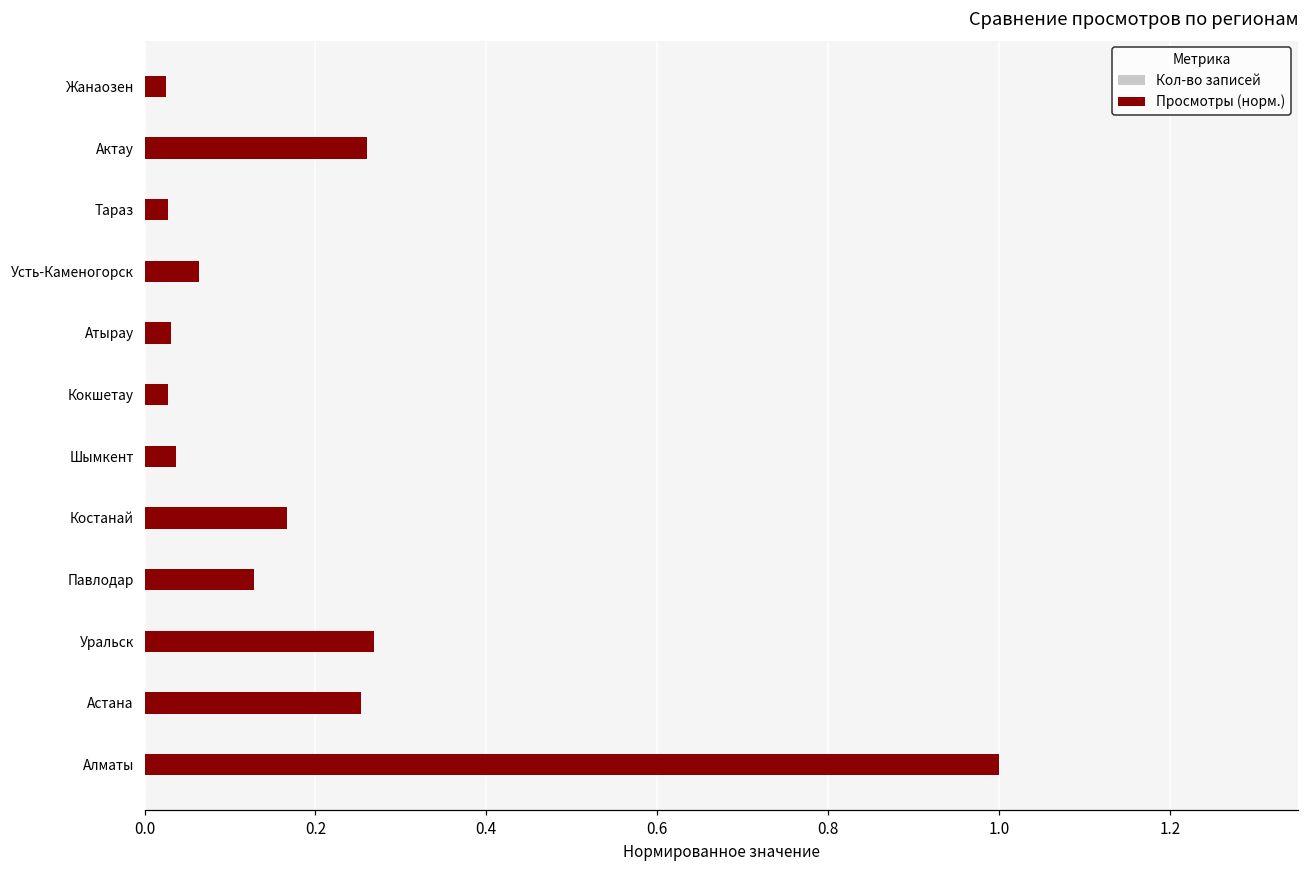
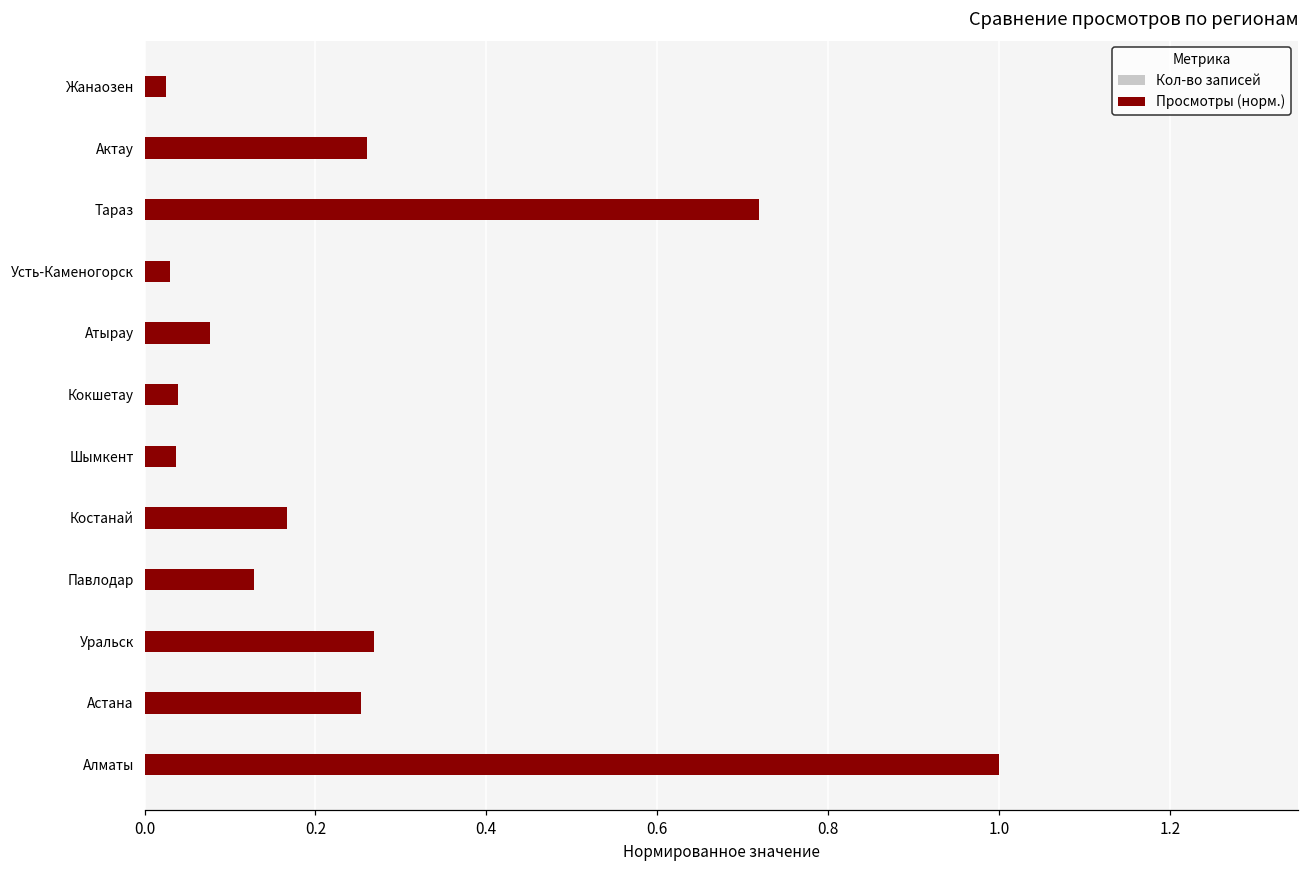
  {
    "Кол-во записей": {
      "Алматы": 1.00
    },
    "Просмотры (норм.)": {
      "Жанаозен": 0.02,
      "Актау": 0.26,
-     "Тараз": 0.03,
-     "Усть-Каменогорск": 0.06,
-     "Атырау": 0.03,
-     "Кокшетау": 0.03,
+     "Тараз": 0.72,
+     "Усть-Каменогорск": 0.03,
+     "Атырау": 0.08,
+     "Кокшетау": 0.04,
      "Шымкент": 0.04,
      "Костанай": 0.17,
      "Павлодар": 0.13,
      "Уральск": 0.27,
      "Астана": 0.25,
      "Алматы": 1.00
    }
  }
